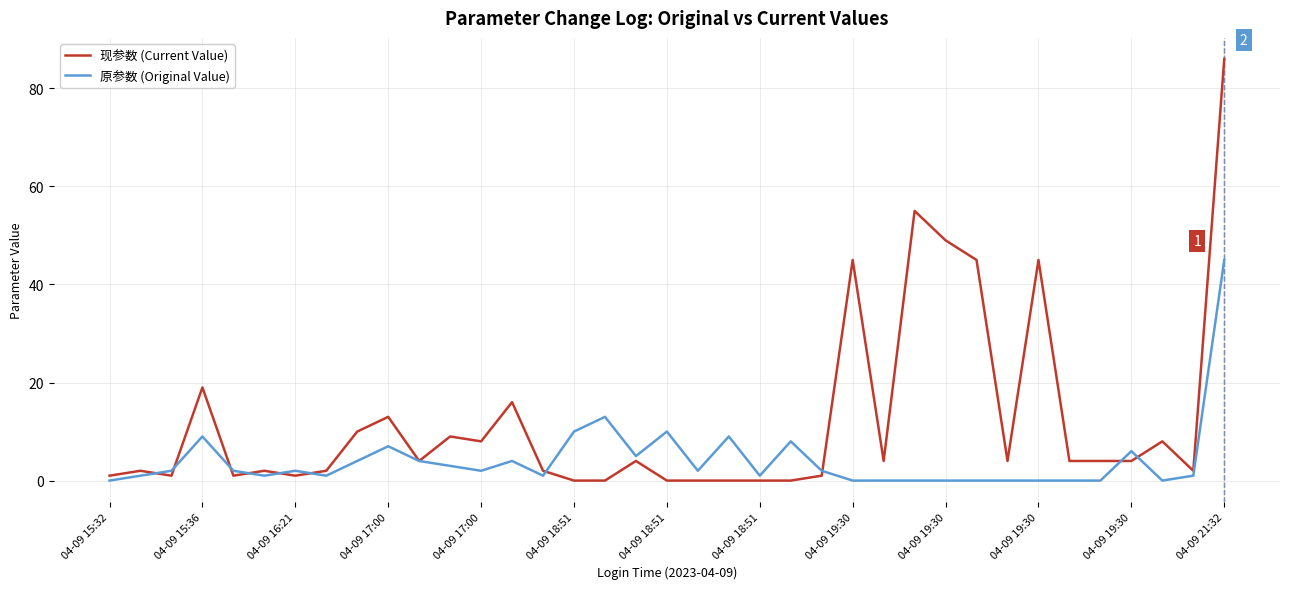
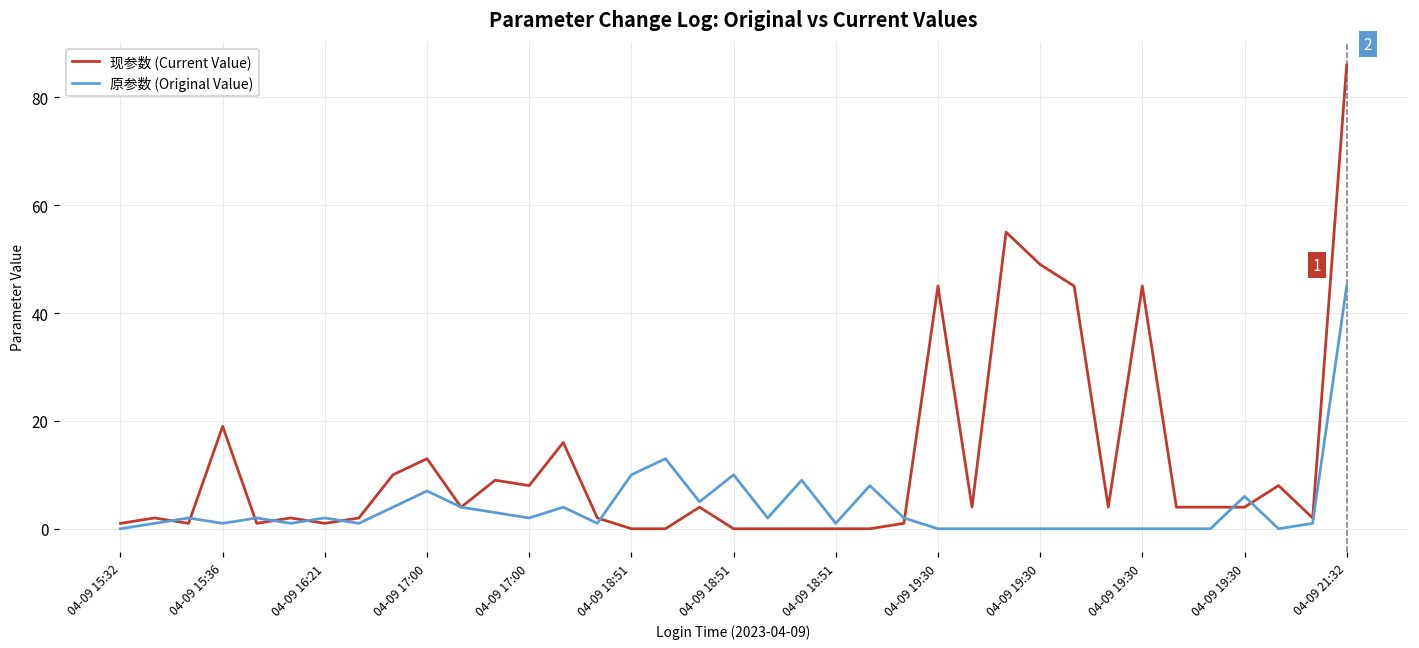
  {
    "现参数 (Current Value)": {
      "04-09 15:36": 19
    },
    "原参数 (Original Value)": {
-     "04-09 15:36": 9,
+     "04-09 15:36": 1,
      "04-09 21:32": 45
    }
  }
